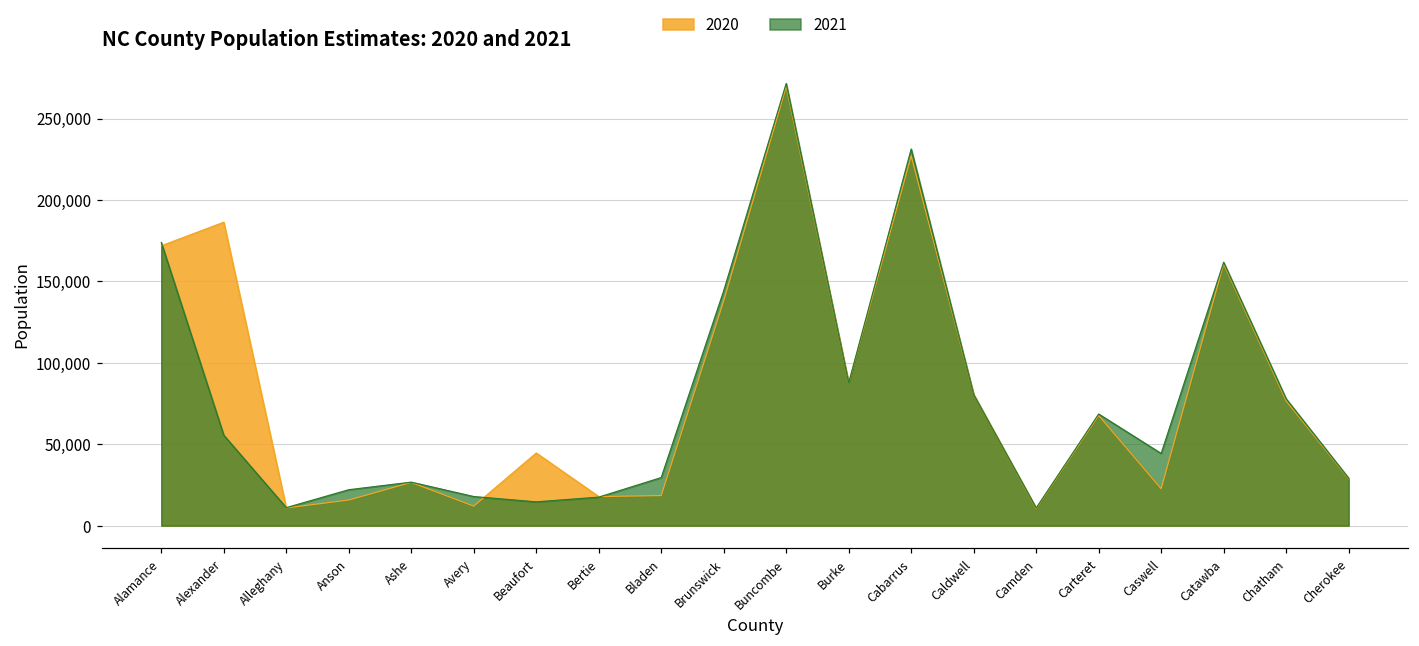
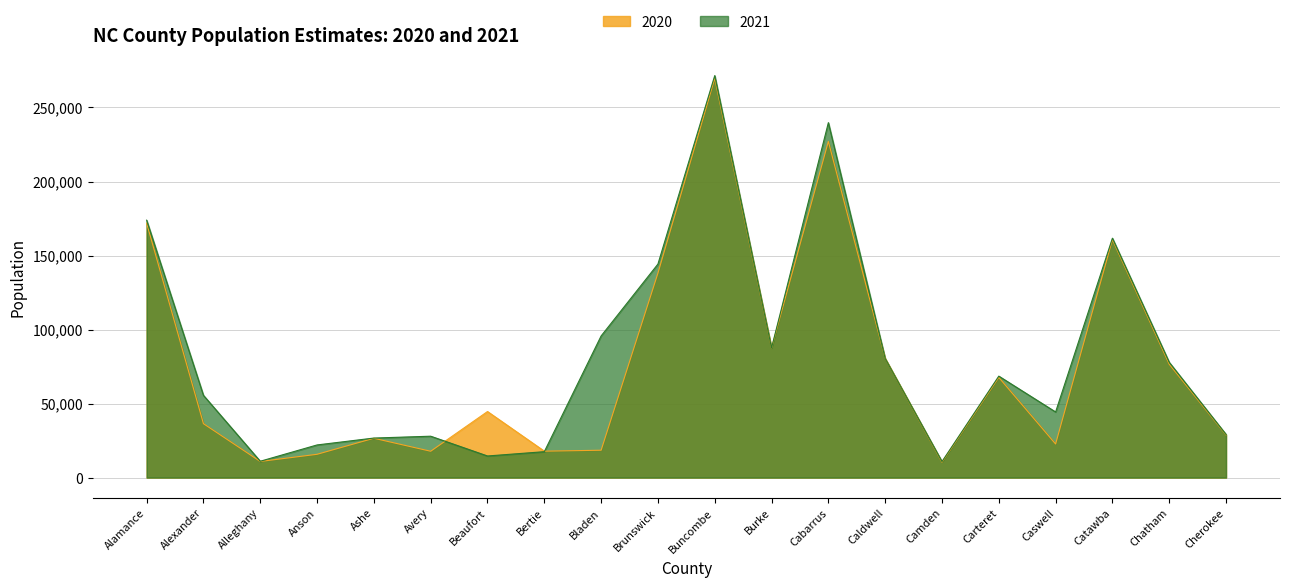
  {
    "2020": {
      "Alamance": "172,000",
-     "Alexander": "186,000",
+     "Alexander": "36,000",
      "Anson": "16,000",
-     "Avery": "12,000",
+     "Avery": "18,000",
      "Beaufort": "45,000",
      "Bladen": "18,000",
      "Brunswick": "138,000",
      "Buncombe": "270,000",
      "Cabarrus": "227,000",
      "Caswell": "23,000"
    },
    "2021": {
      "Alamance": "174,000",
      "Alexander": "56,000",
      "Anson": "22,000",
-     "Avery": "18,000",
+     "Avery": "28,000",
      "Beaufort": "15,000",
-     "Bladen": "30,000",
+     "Bladen": "96,000",
      "Brunswick": "144,000",
      "Buncombe": "272,000",
-     "Cabarrus": "231,000",
+     "Cabarrus": "240,000",
      "Caswell": "44,000"
    }
  }
